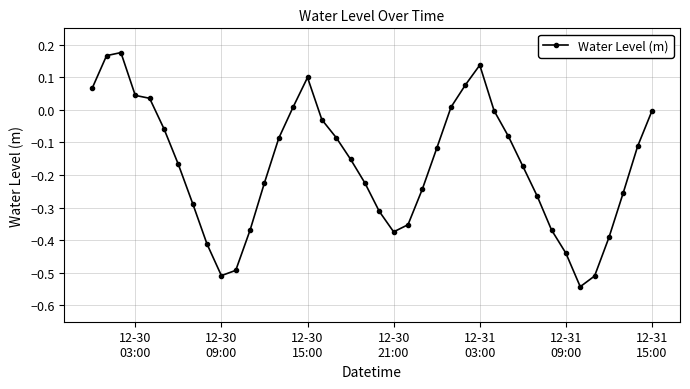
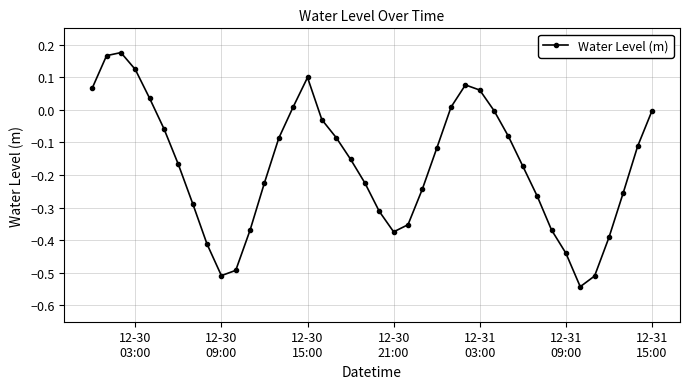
  {
-   "12-30 03:00": 0.04,
+   "12-30 03:00": 0.12,
    "12-30 09:00": -0.51,
    "12-30 15:00": 0.10,
    "12-30 21:00": -0.37,
-   "12-31 03:00": 0.14,
+   "12-31 03:00": 0.06,
    "12-31 09:00": -0.44,
    "12-31 15:00": 0.00
  }
